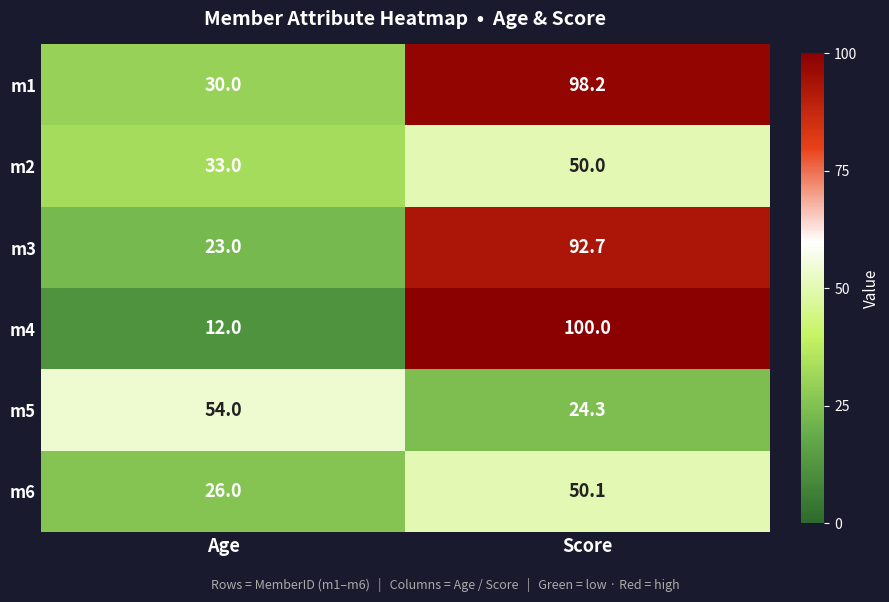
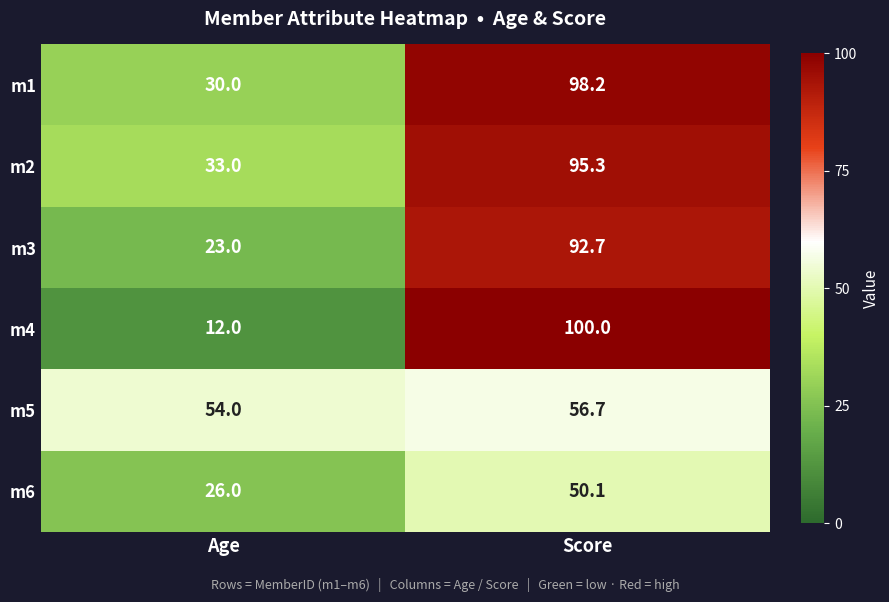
  {
    "m1": {
      "Age": 30.0,
      "Score": 98.2
    },
    "m2": {
      "Age": 33.0,
-     "Score": 50.0
+     "Score": 95.3
    },
    "m3": {
      "Age": 23.0,
      "Score": 92.7
    },
    "m4": {
      "Age": 12.0,
      "Score": 100.0
    },
    "m5": {
      "Age": 54.0,
-     "Score": 24.3
+     "Score": 56.7
    },
    "m6": {
      "Age": 26.0,
      "Score": 50.1
    }
  }
